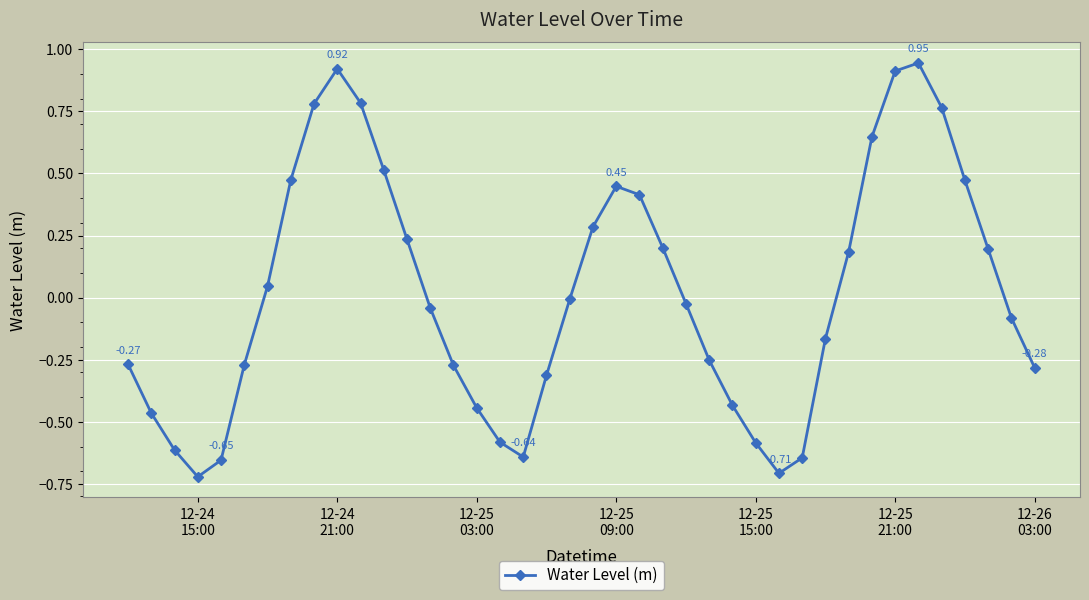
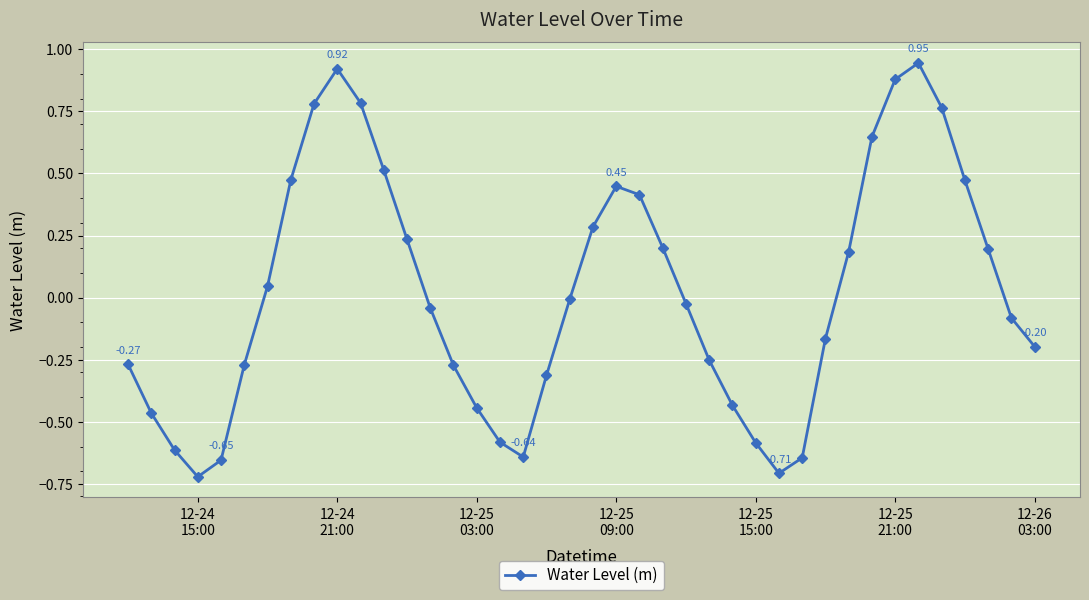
  {
    "12-24 21:00": 0.92,
    "12-25 09:00": 0.45,
-   "12-25 21:00": 0.91,
-   "12-26 03:00": -0.28
+   "12-25 21:00": 0.88,
+   "12-26 03:00": -0.20
  }
